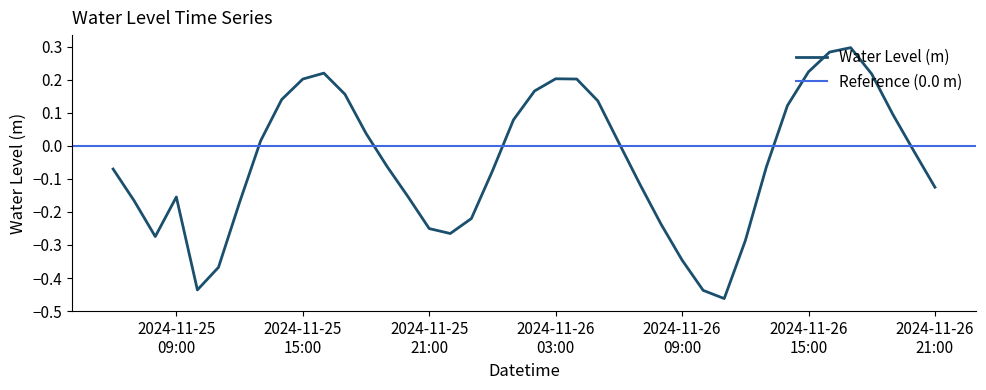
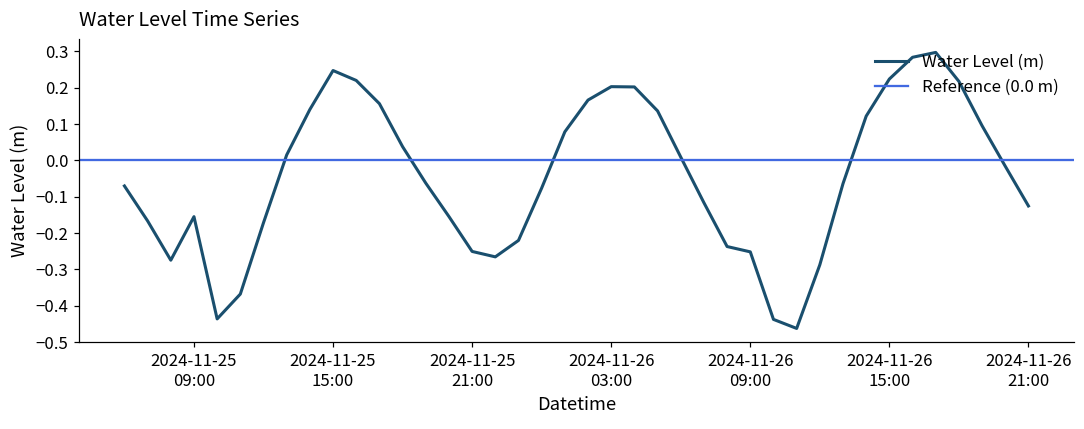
  {
    "2024-11-25 09:00": -0.15,
-   "2024-11-25 15:00": 0.20,
+   "2024-11-25 15:00": 0.25,
    "2024-11-25 21:00": -0.25,
    "2024-11-26 03:00": 0.20,
-   "2024-11-26 09:00": -0.35,
+   "2024-11-26 09:00": -0.25,
    "2024-11-26 15:00": 0.22,
    "2024-11-26 21:00": -0.13
  }
